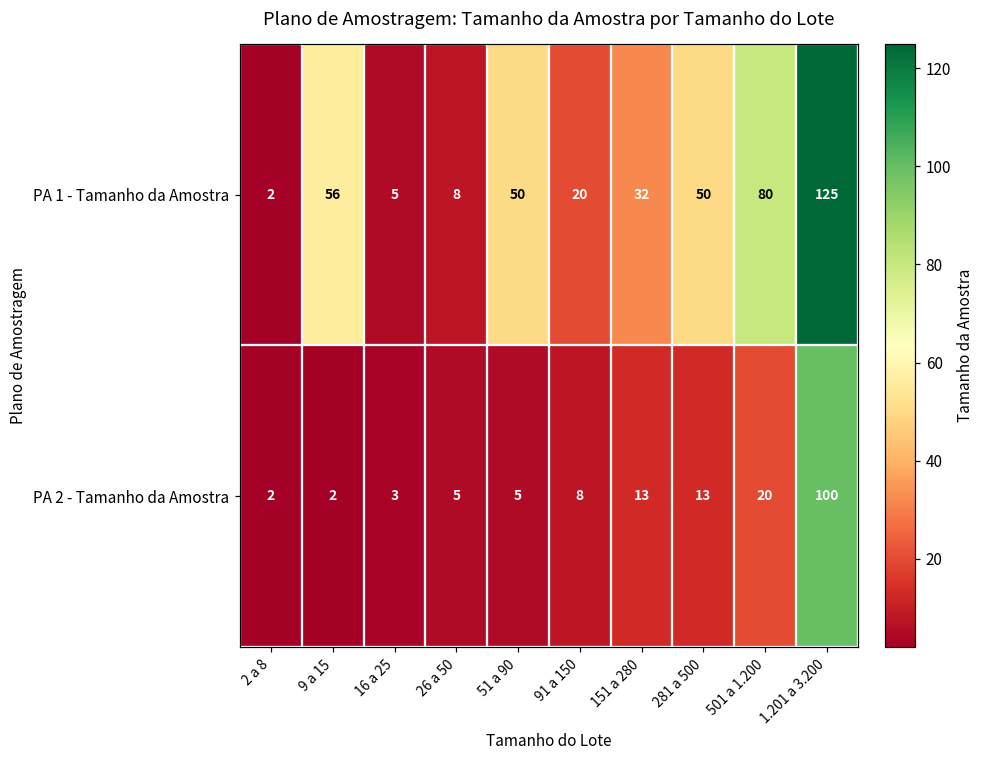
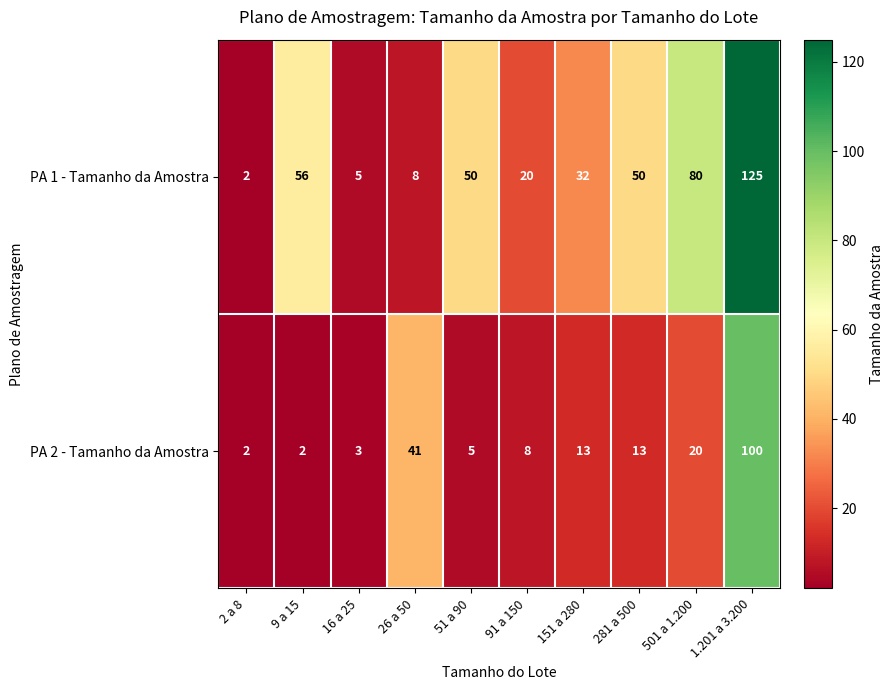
  {
    "PA 1 - Tamanho da Amostra": {
      "2 a 8": 2,
      "9 a 15": 56,
      "16 a 25": 5,
      "26 a 50": 8,
      "51 a 90": 50,
      "91 a 150": 20,
      "151 a 280": 32,
      "281 a 500": 50,
      "501 a 1.200": 80,
      "1.201 a 3.200": 125
    },
    "PA 2 - Tamanho da Amostra": {
      "2 a 8": 2,
      "9 a 15": 2,
      "16 a 25": 3,
-     "26 a 50": 5,
+     "26 a 50": 41,
      "51 a 90": 5,
      "91 a 150": 8,
      "151 a 280": 13,
      "281 a 500": 13,
      "501 a 1.200": 20,
      "1.201 a 3.200": 100
    }
  }
